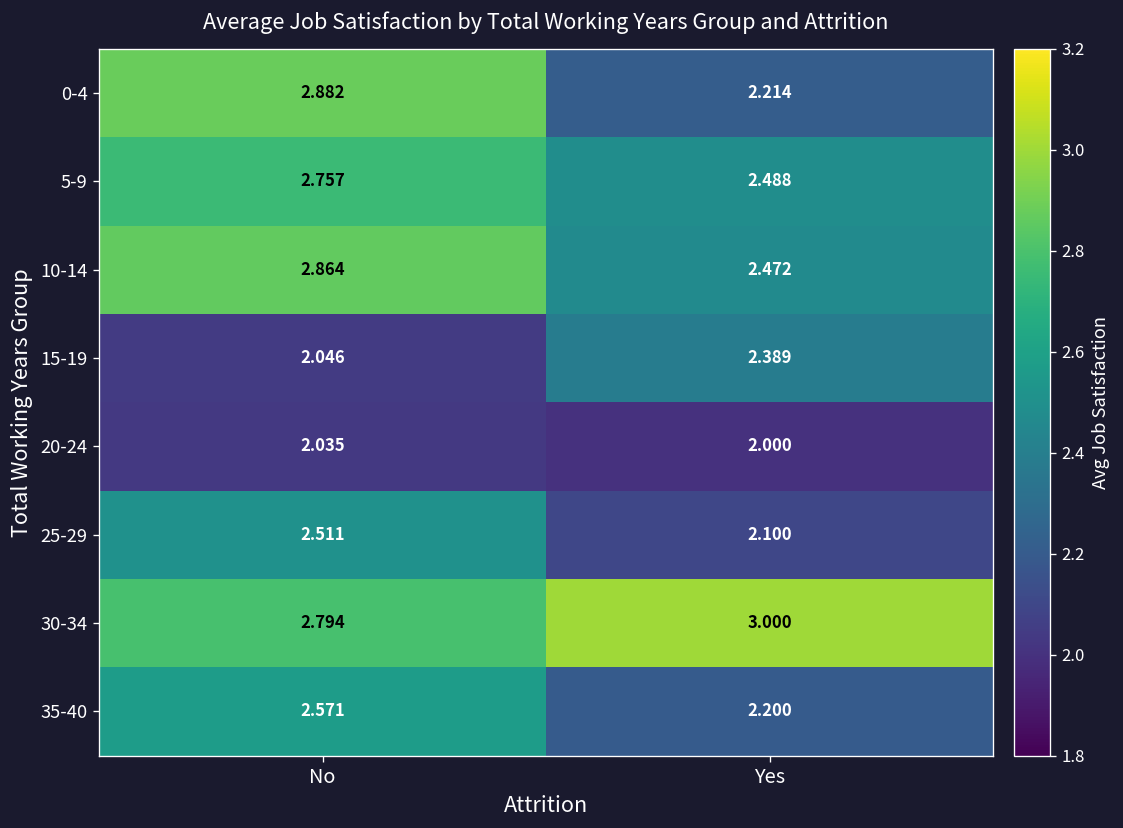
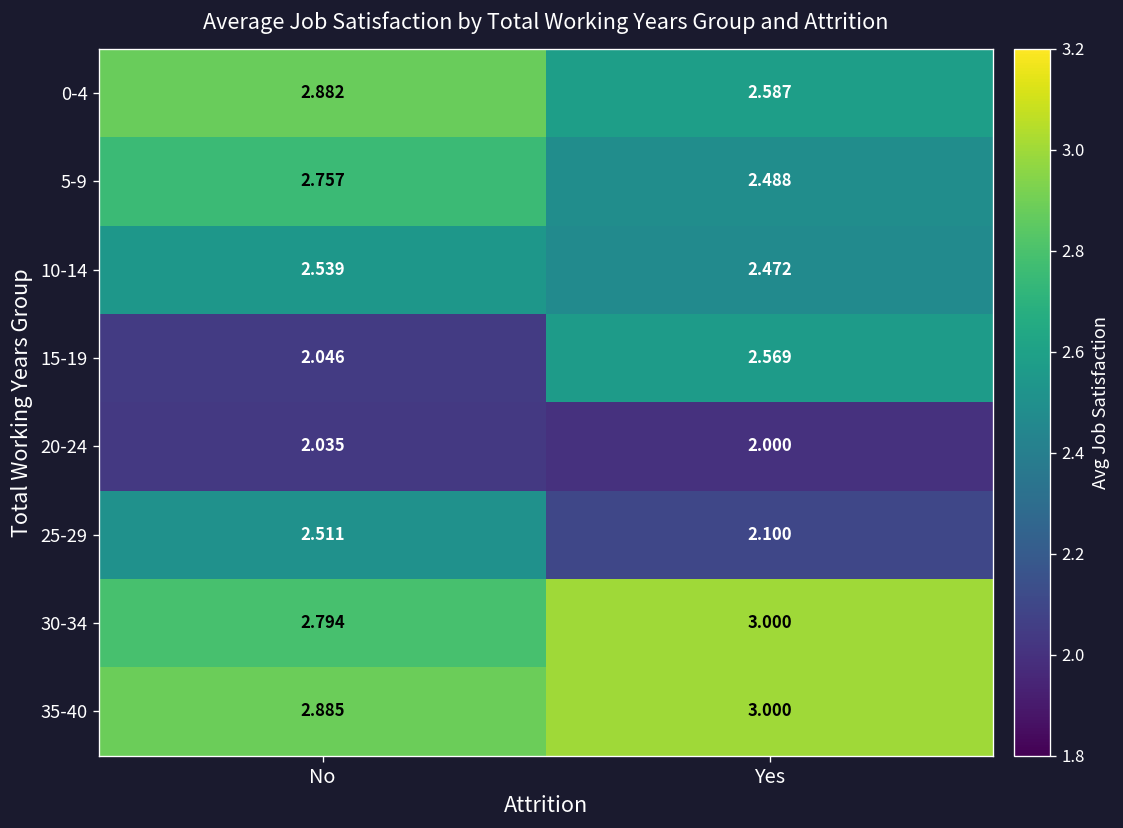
  {
    "0-4": {
      "No": 2.882,
-     "Yes": 2.214
+     "Yes": 2.587
    },
    "5-9": {
      "No": 2.757,
      "Yes": 2.488
    },
    "10-14": {
-     "No": 2.864,
+     "No": 2.539,
      "Yes": 2.472
    },
    "15-19": {
      "No": 2.046,
-     "Yes": 2.389
+     "Yes": 2.569
    },
    "20-24": {
      "No": 2.035,
      "Yes": 2.000
    },
    "25-29": {
      "No": 2.511,
      "Yes": 2.100
    },
    "30-34": {
      "No": 2.794,
      "Yes": 3.000
    },
    "35-40": {
-     "No": 2.571,
-     "Yes": 2.200
+     "No": 2.885,
+     "Yes": 3.000
    }
  }
